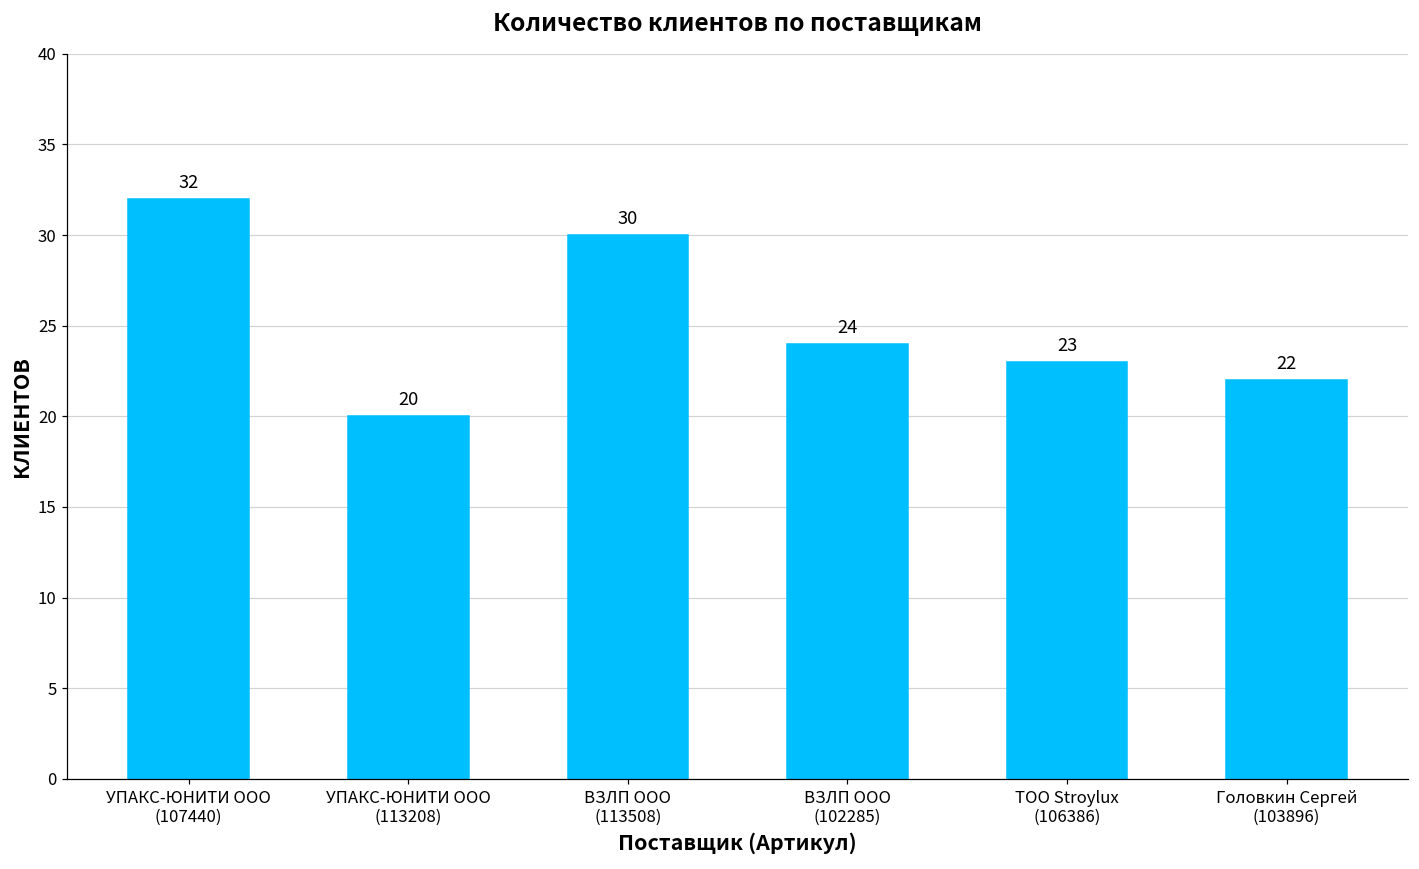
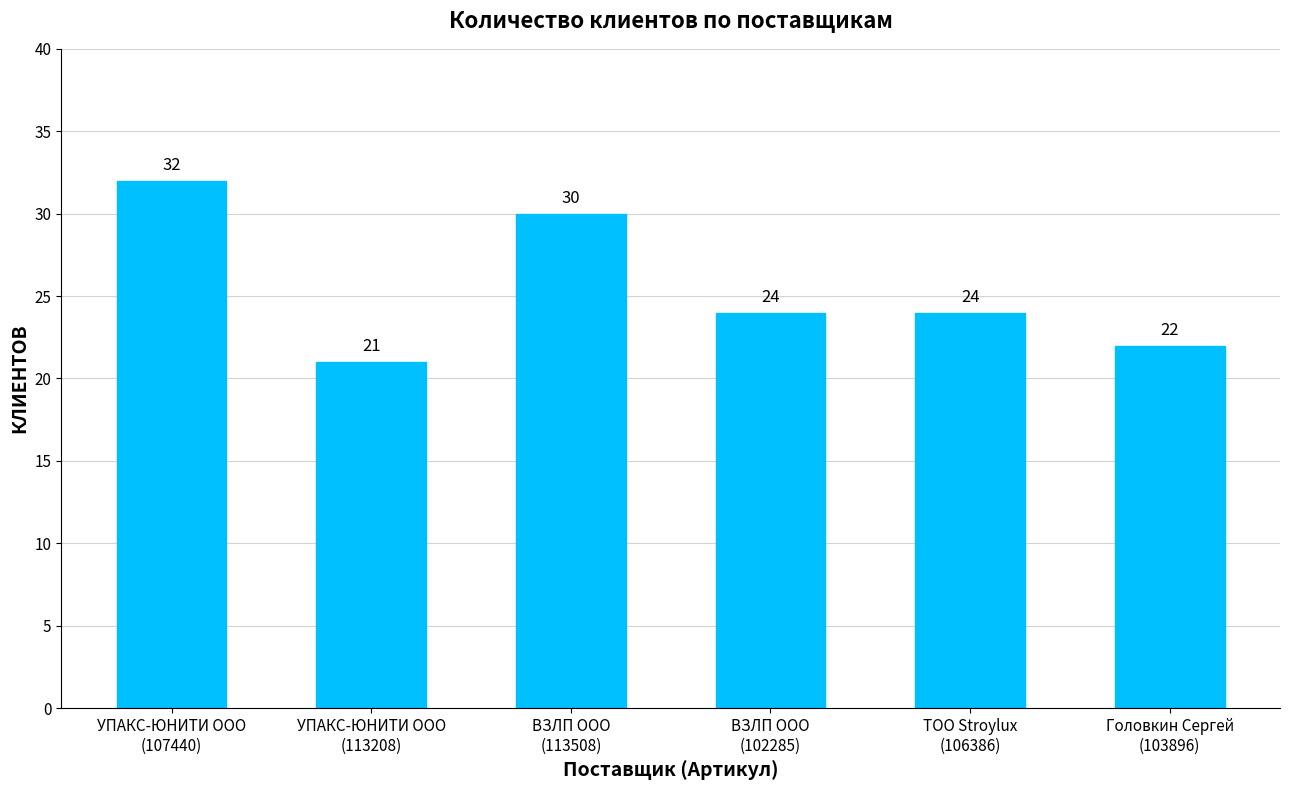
  {
    "УПАКС-ЮНИТИ ООО (107440)": 32,
-   "УПАКС-ЮНИТИ ООО (113208)": 20,
+   "УПАКС-ЮНИТИ ООО (113208)": 21,
    "ВЗЛП ООО (113508)": 30,
    "ВЗЛП ООО (102285)": 24,
-   "ТОО Stroylux (106386)": 23,
+   "ТОО Stroylux (106386)": 24,
    "Головкин Сергей (103896)": 22
  }
